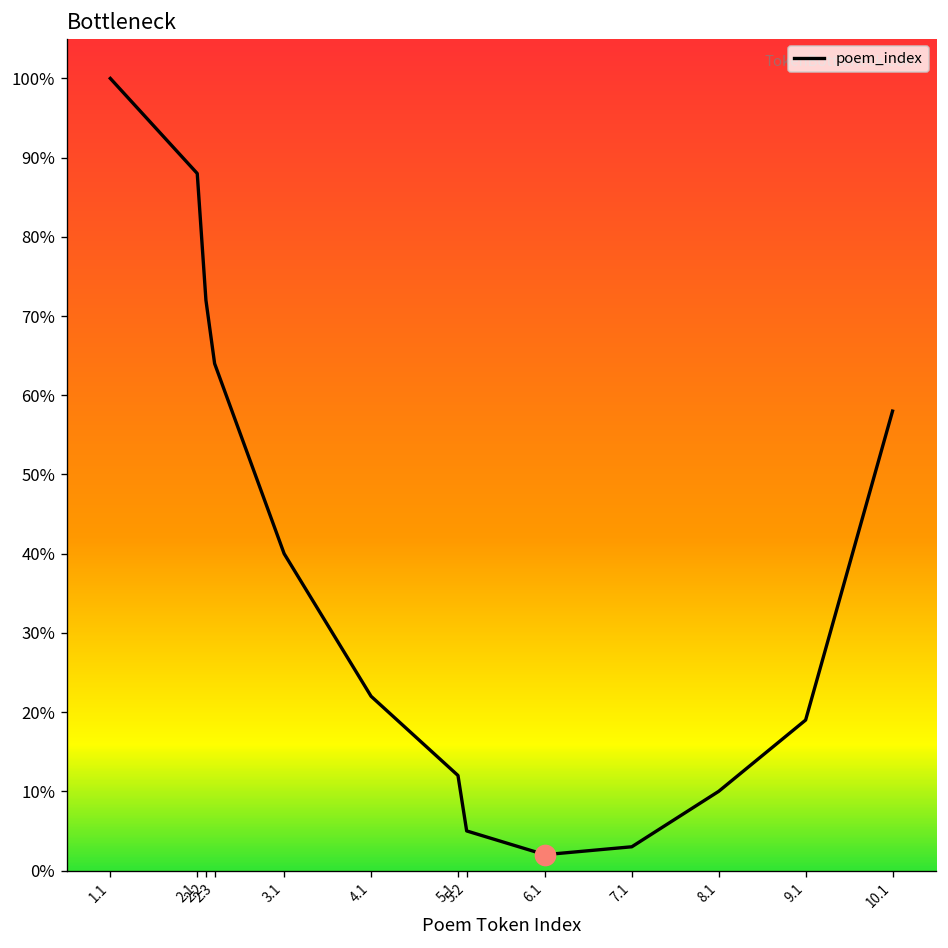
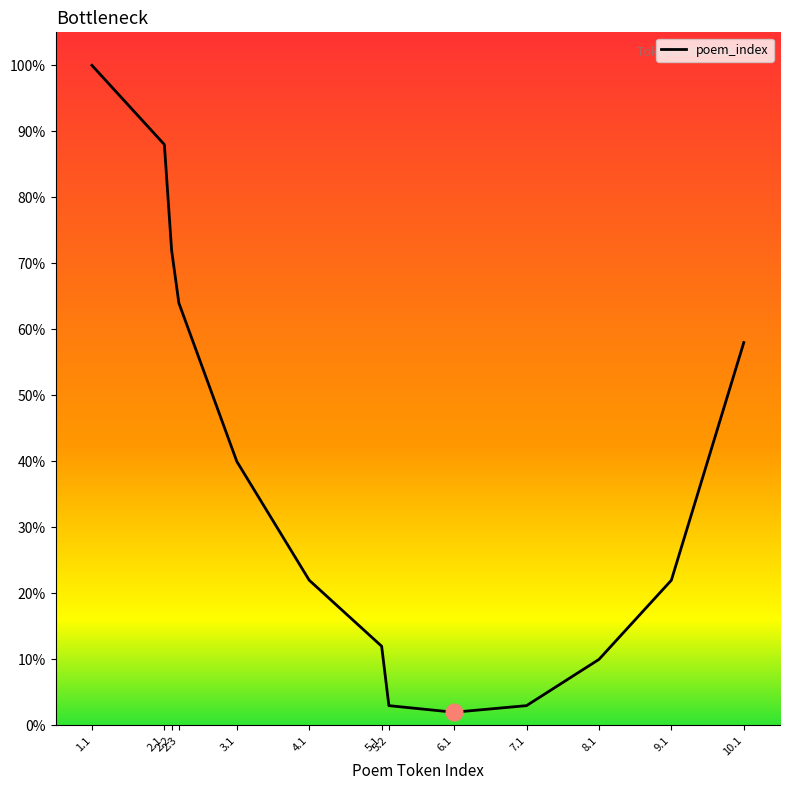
  {
    "poem_index": {
      "1.1": "100%",
      "2.1": "88%",
      "2.2": "72%",
      "2.3": "64%",
      "3.1": "40%",
      "4.1": "22%",
      "5.1": "12%",
-     "5.2": "5%",
+     "5.2": "3%",
      "7.1": "3%",
      "8.1": "10%",
-     "9.1": "19%",
+     "9.1": "22%",
      "10.1": "58%"
    }
  }
